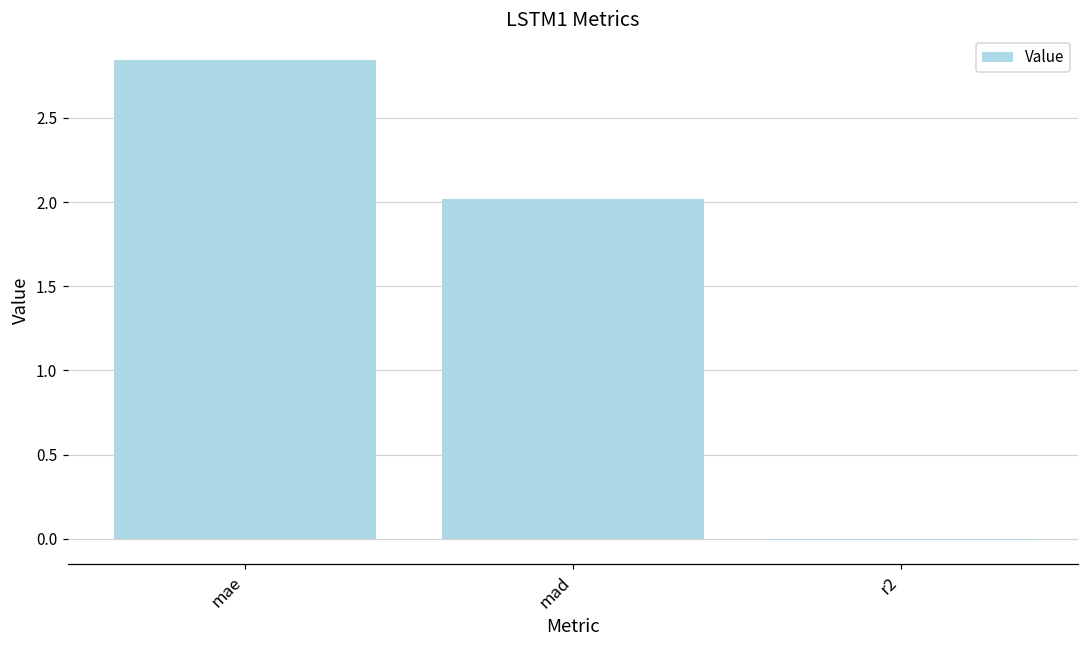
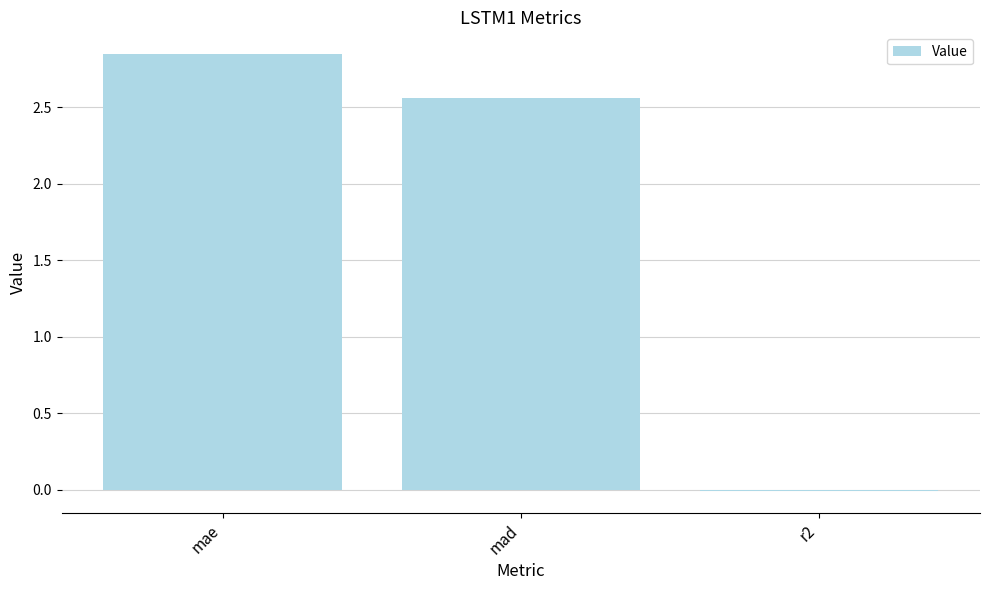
  {
    "mae": 2.85,
-   "mad": 2.02
+   "mad": 2.56
  }
